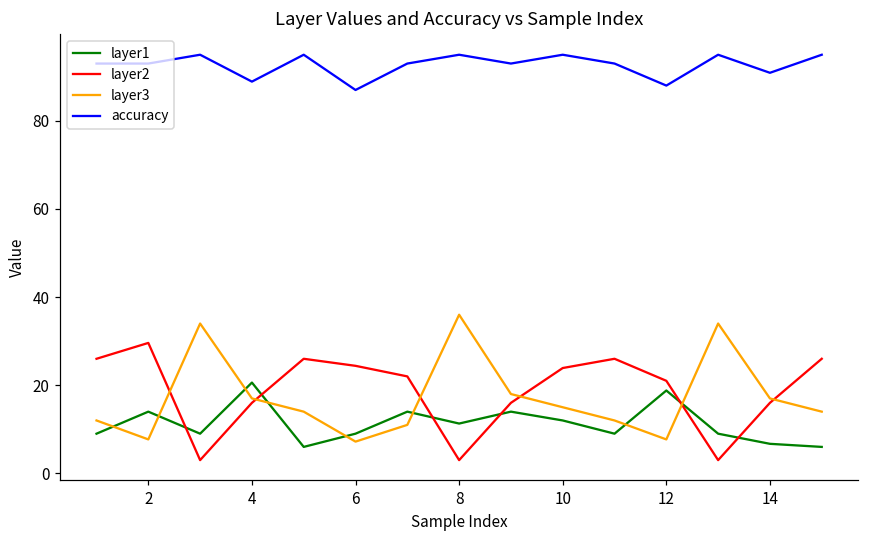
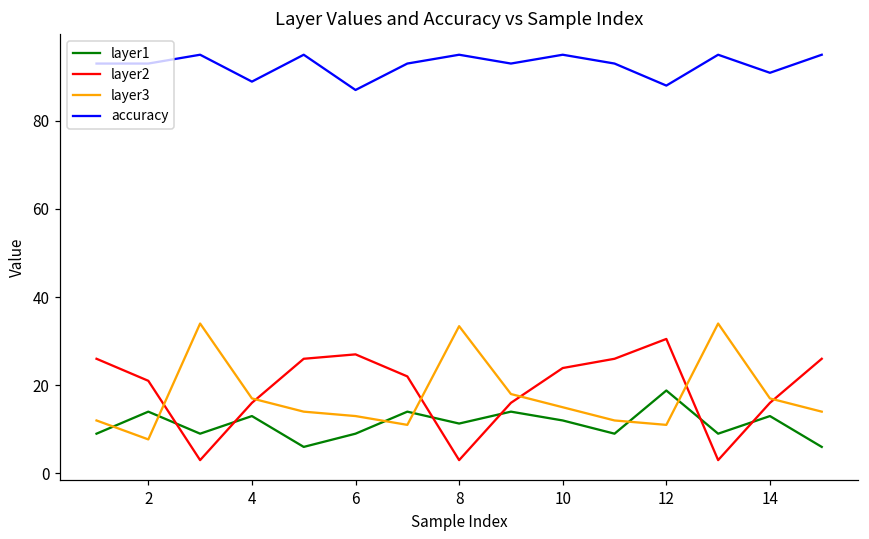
  {
    "layer1": {
      "2": 14,
-     "4": 21,
+     "4": 13,
      "6": 9,
      "8": 11,
      "10": 12,
      "12": 19,
-     "14": 7
+     "14": 13
    },
    "layer2": {
-     "2": 30,
+     "2": 21,
      "4": 16,
-     "6": 24,
+     "6": 27,
      "8": 3,
      "10": 24,
-     "12": 21,
+     "12": 31,
      "14": 16
    },
    "layer3": {
      "2": 8,
      "4": 17,
-     "6": 7,
-     "8": 36,
+     "6": 13,
+     "8": 33,
      "10": 15,
-     "12": 8,
+     "12": 11,
      "14": 17
    },
    "accuracy": {
      "4": 89,
      "6": 87,
      "8": 95,
      "10": 95,
      "12": 88,
      "14": 91
    }
  }
